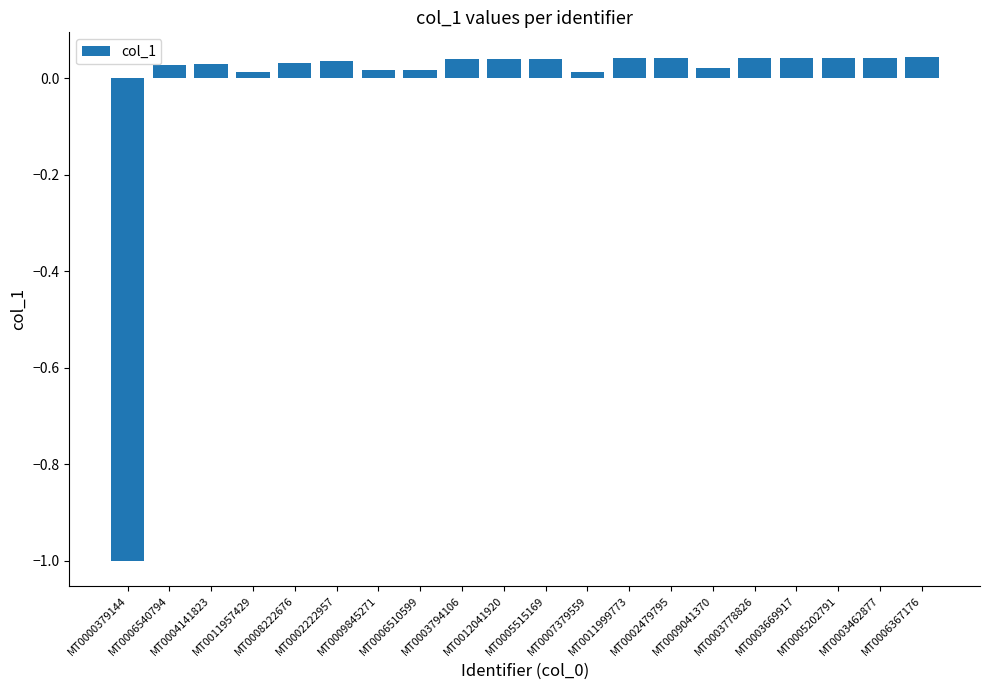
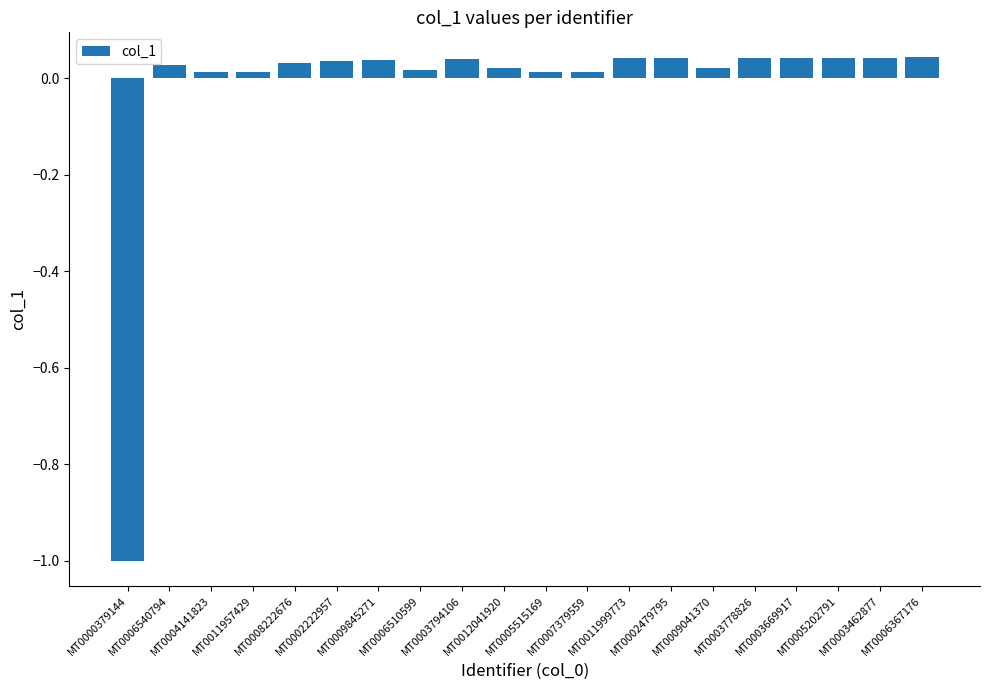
  {
    "MT0000379144": -1.00,
    "MT0006540794": 0.03,
-   "MT0004141823": 0.03,
+   "MT0004141823": 0.01,
    "MT0011957429": 0.01,
    "MT0008222676": 0.03,
    "MT0002222957": 0.04,
-   "MT0009845271": 0.02,
+   "MT0009845271": 0.04,
    "MT0006510599": 0.02,
    "MT0003794106": 0.04,
-   "MT0012041920": 0.04,
-   "MT0005515169": 0.04,
+   "MT0012041920": 0.02,
+   "MT0005515169": 0.01,
    "MT0007379559": 0.01,
    "MT0011999773": 0.04,
    "MT0002479795": 0.04,
    "MT0009041370": 0.02,
    "MT0003778826": 0.04,
    "MT0003669917": 0.04,
    "MT0005202791": 0.04,
    "MT0003462877": 0.04,
    "MT0006367176": 0.04
  }
